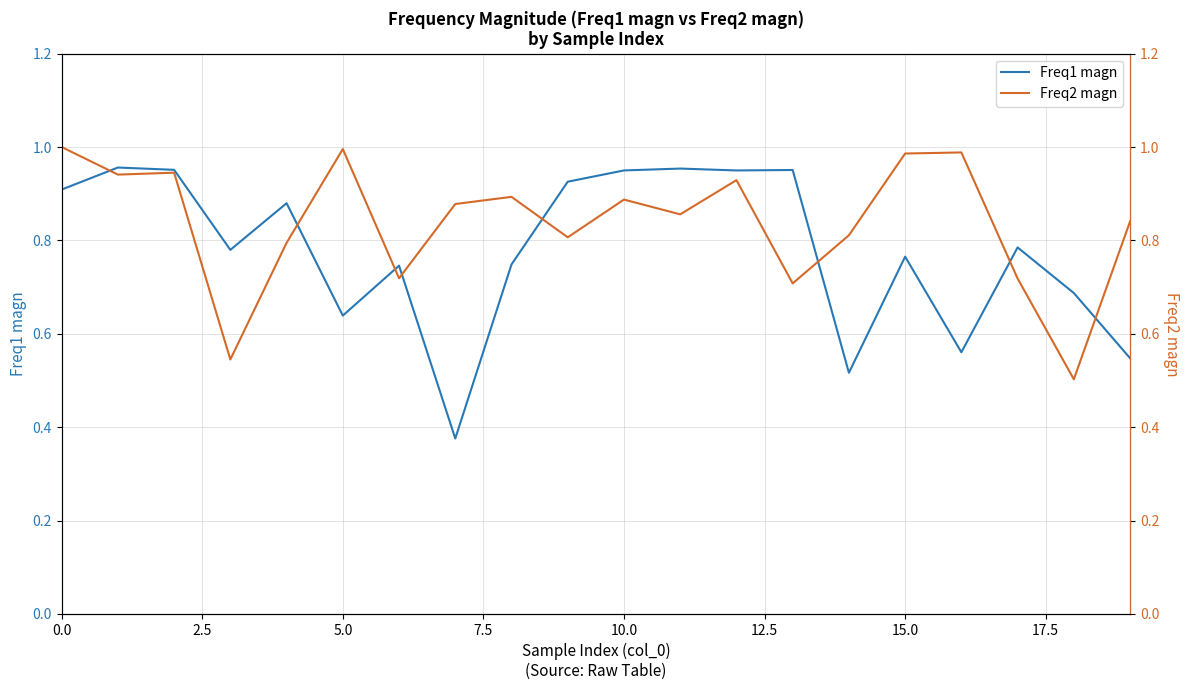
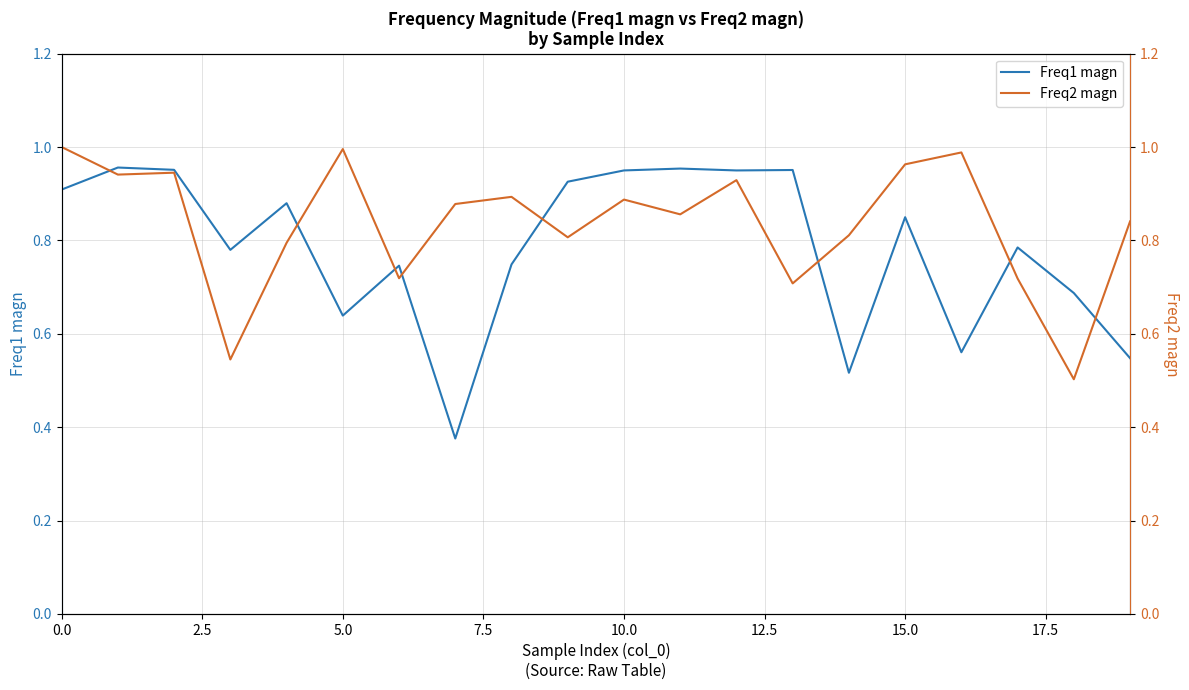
  {
    "Freq1 magn": {
      "0.0": 0.91,
      "5.0": 0.64,
      "10.0": 0.95,
-     "15.0": 0.77
+     "15.0": 0.85
    },
    "Freq2 magn": {
      "0.0": 1.00,
      "5.0": 1.00,
      "10.0": 0.89,
-     "15.0": 0.99
+     "15.0": 0.96
    }
  }
